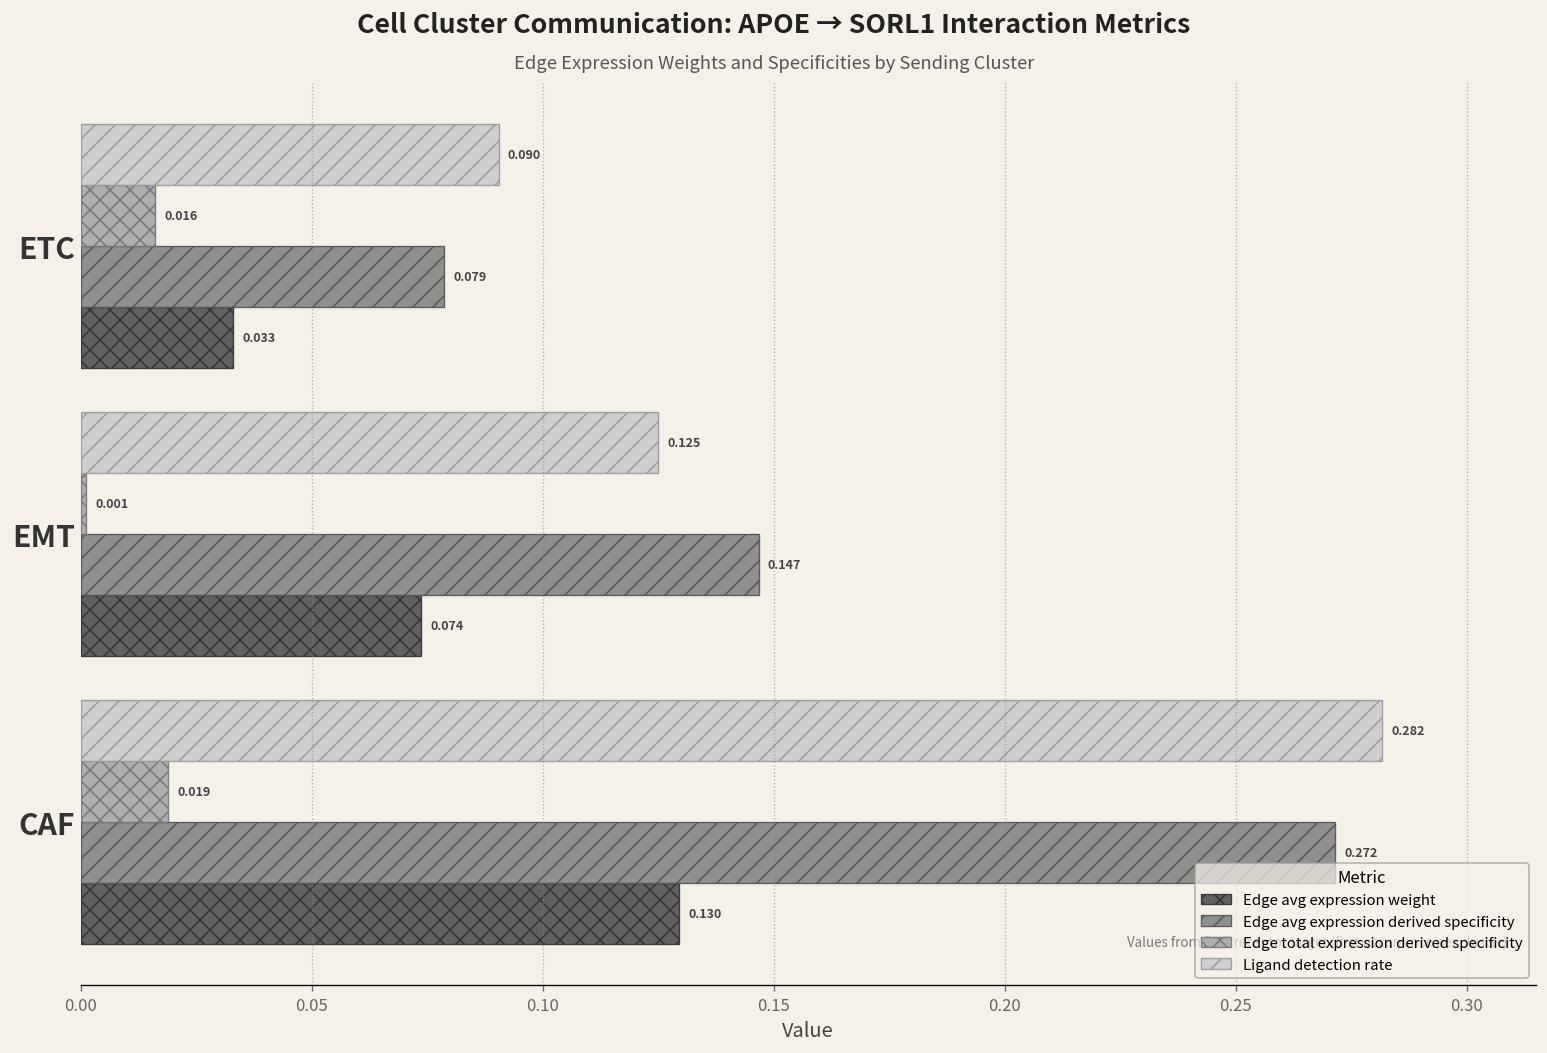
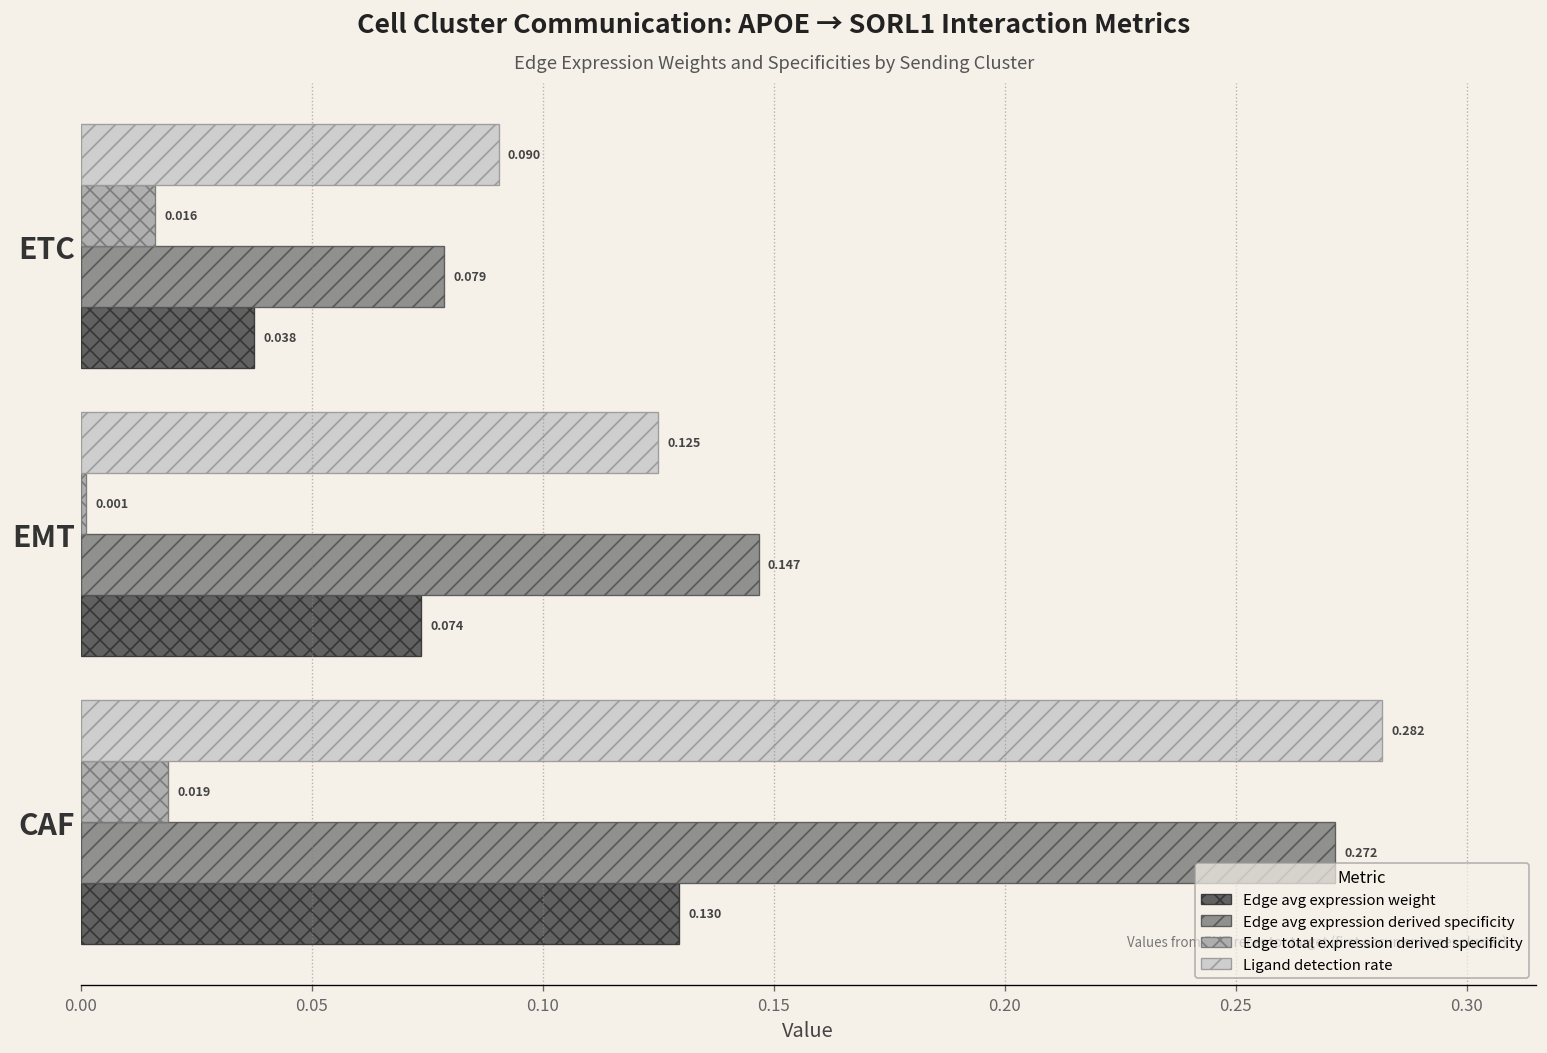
  {
    "Edge avg expression weight": {
-     "ETC": 0.033,
+     "ETC": 0.038,
      "EMT": 0.074,
      "CAF": 0.130
    }
  }
